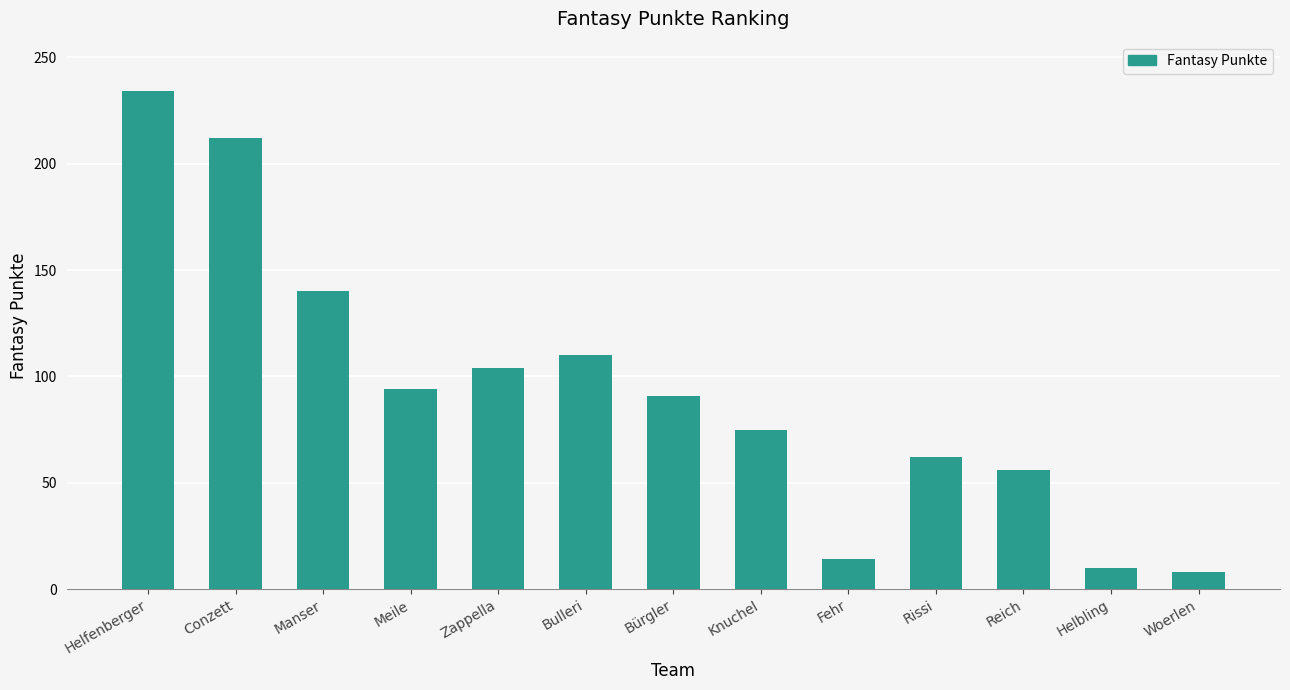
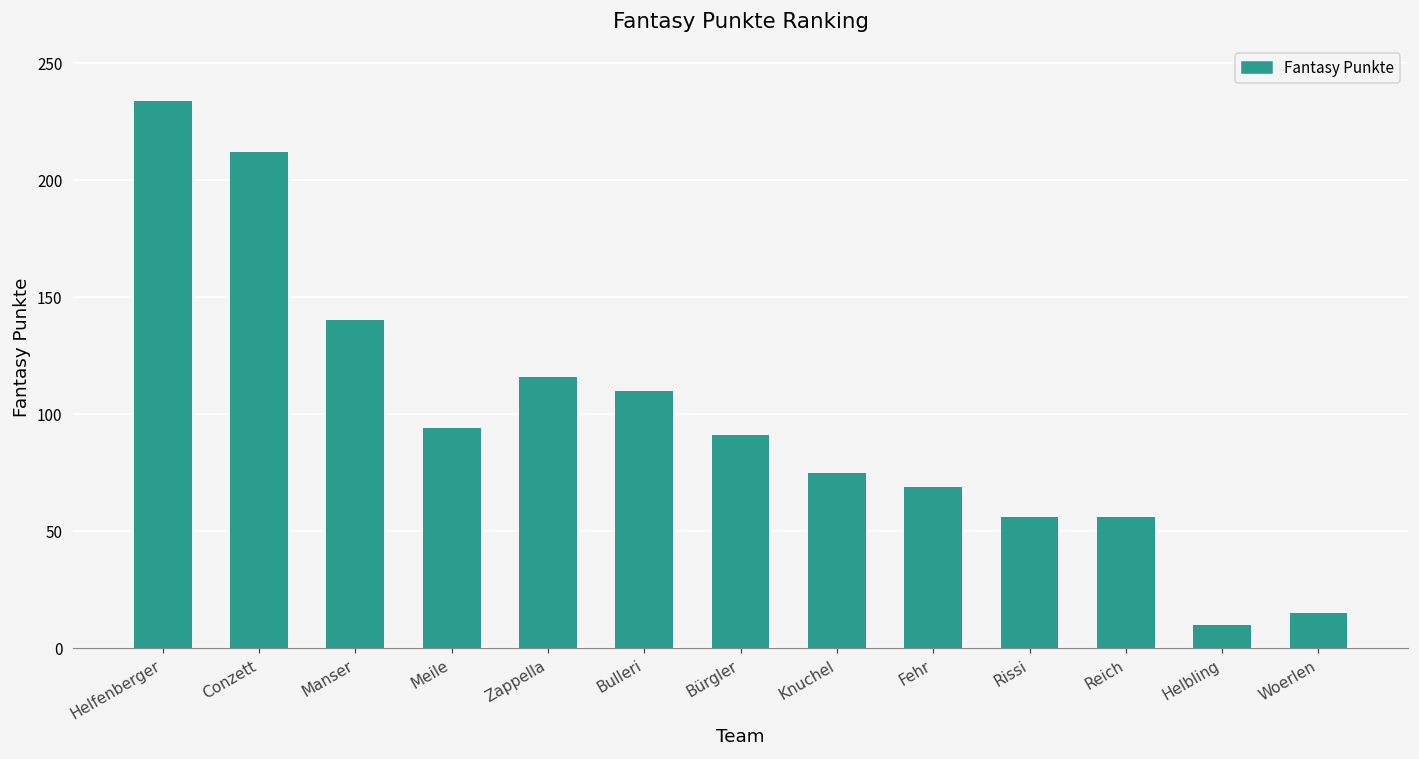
  {
    "Helfenberger": 234,
    "Conzett": 212,
    "Manser": 140,
    "Meile": 94,
-   "Zappella": 104,
+   "Zappella": 116,
    "Bulleri": 110,
    "Bürgler": 91,
    "Knuchel": 75,
-   "Fehr": 14,
-   "Rissi": 62,
+   "Fehr": 69,
+   "Rissi": 56,
    "Reich": 56,
    "Helbling": 10,
-   "Woerlen": 8
+   "Woerlen": 15
  }
